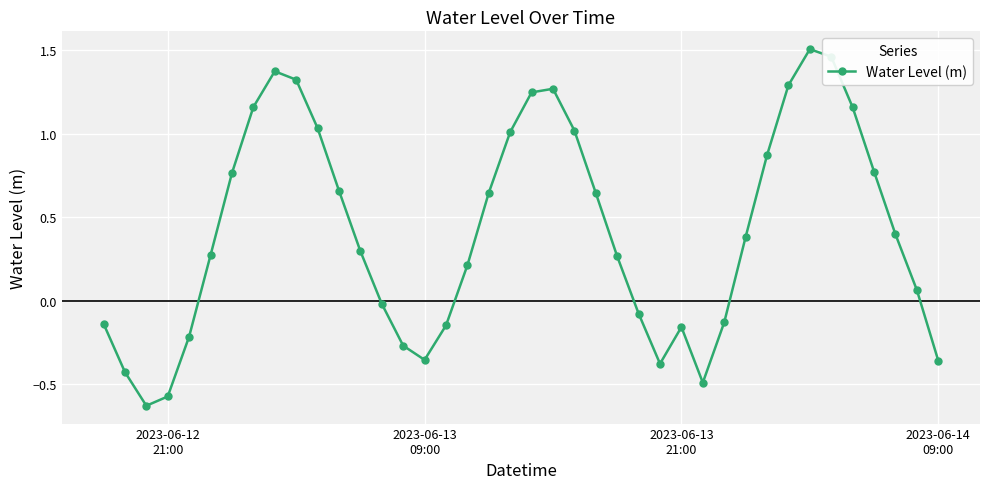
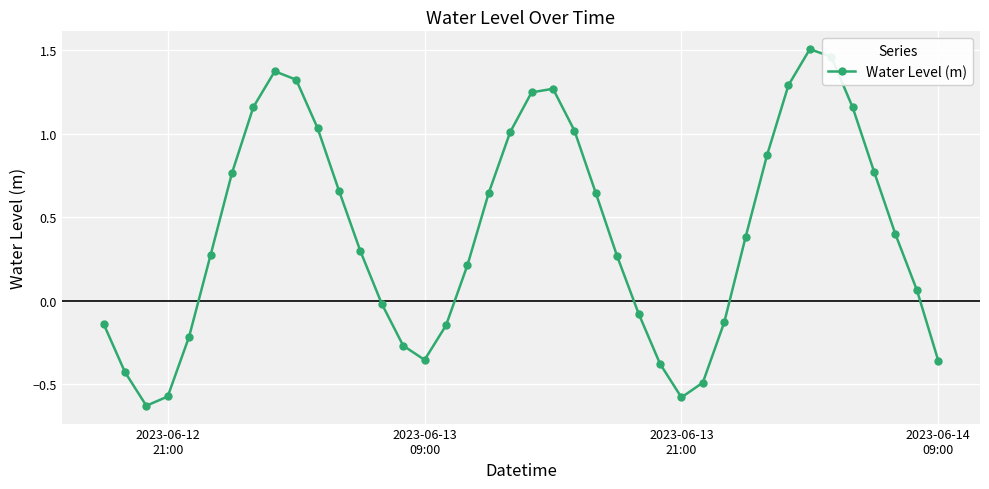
  {
    "2023-06-12 21:00": -0.57,
    "2023-06-13 09:00": -0.35,
-   "2023-06-13 21:00": -0.16,
+   "2023-06-13 21:00": -0.58,
    "2023-06-14 09:00": -0.36
  }
